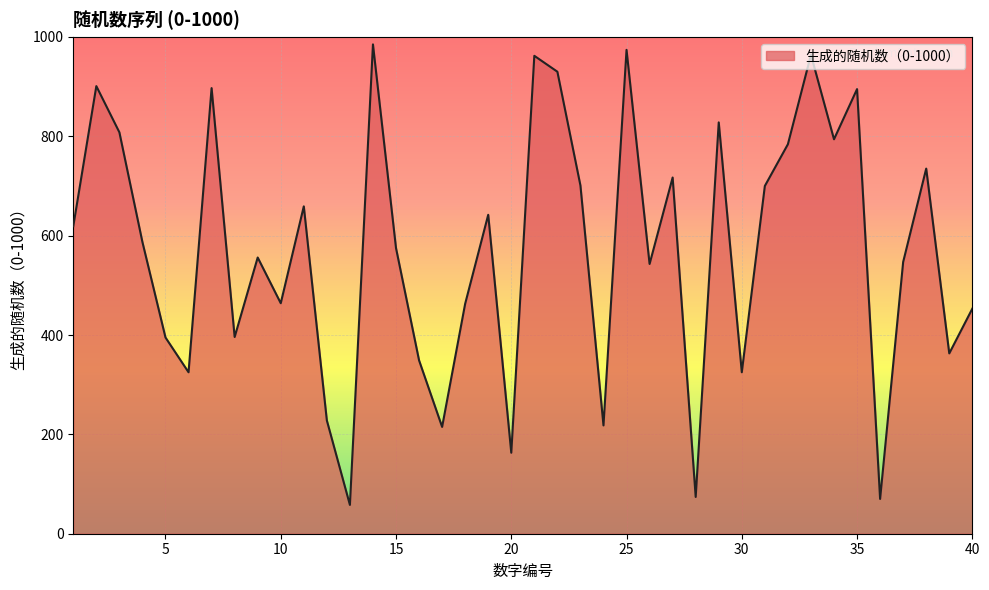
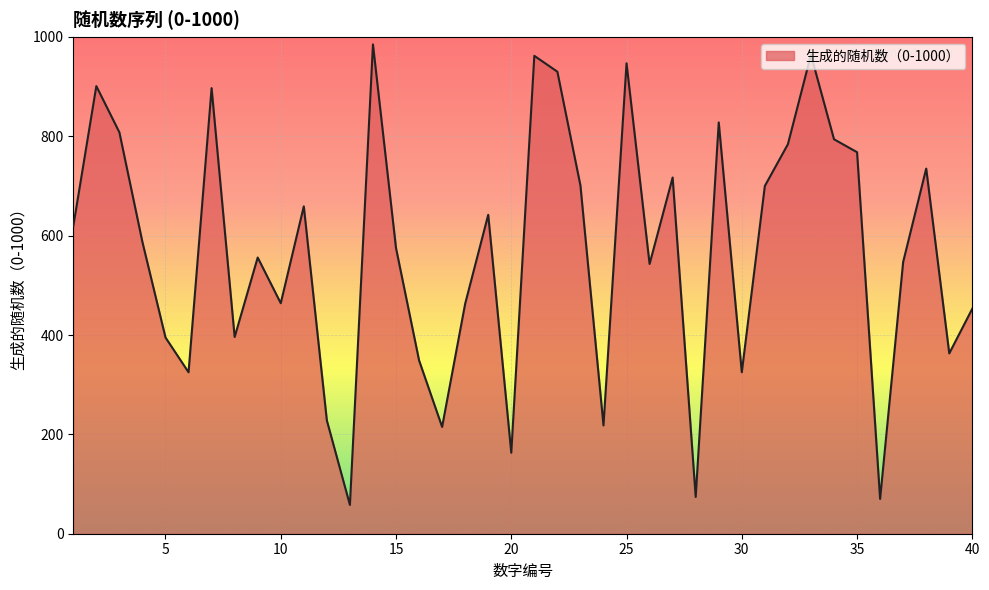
  {
    "5": 400,
    "10": 460,
    "15": 580,
    "20": 160,
-   "25": 970,
+   "25": 950,
    "30": 330,
-   "35": 900,
+   "35": 770,
    "40": 450
  }
